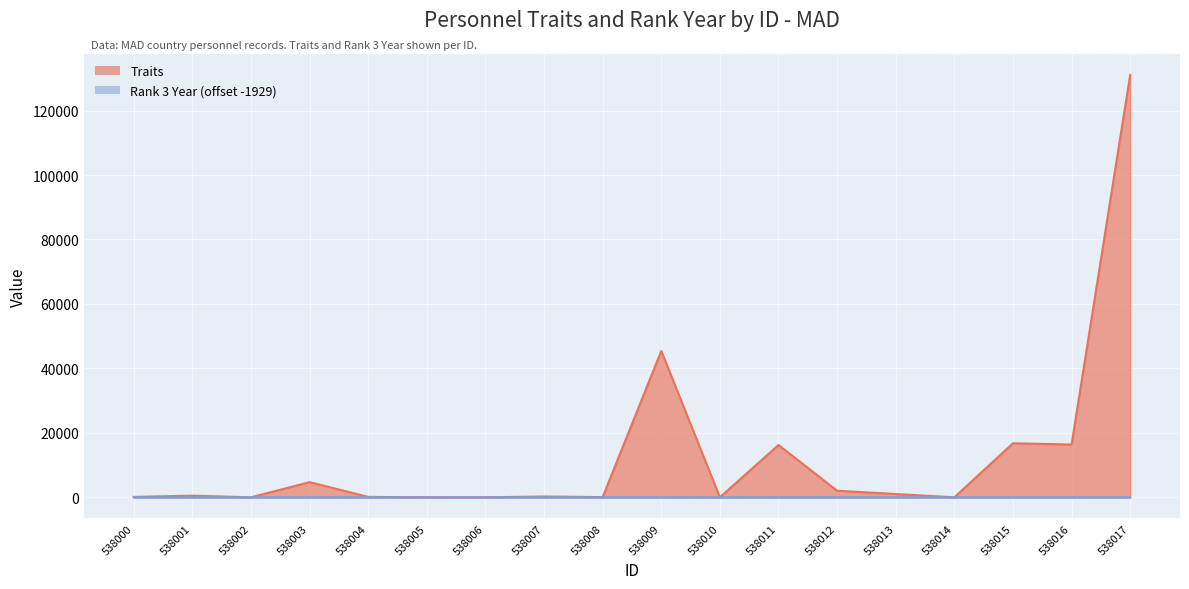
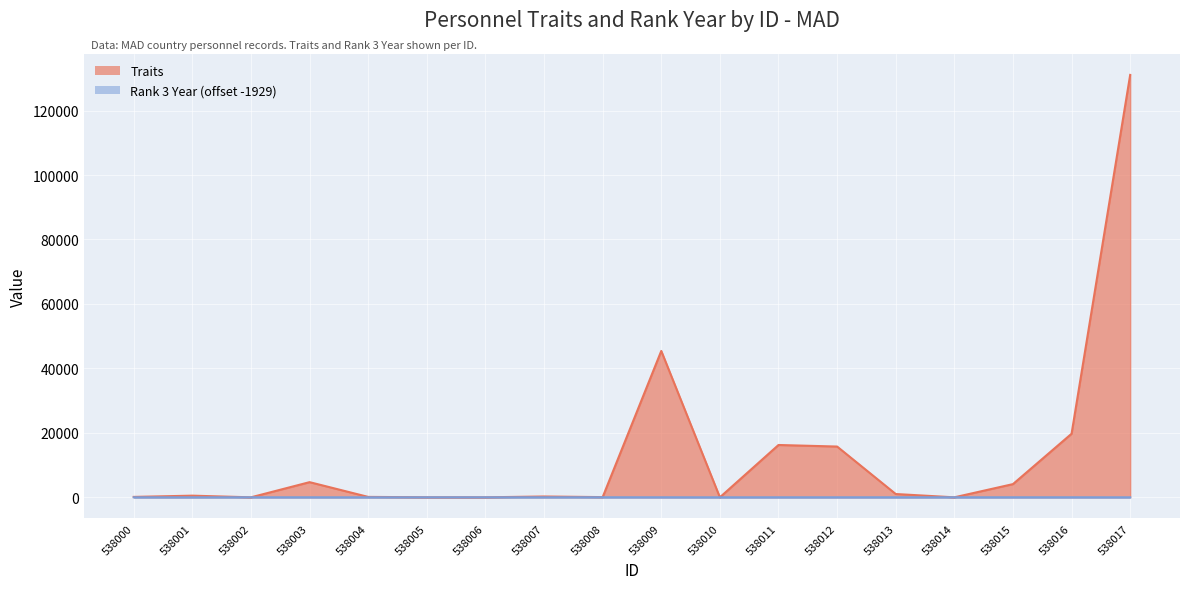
  {
    "Traits": {
      "538003": 5000,
      "538009": 45000,
      "538011": 16000,
-     "538012": 2000,
+     "538012": 16000,
      "538013": 1000,
-     "538015": 17000,
-     "538016": 16000,
+     "538015": 4000,
+     "538016": 20000,
      "538017": 131000
    },
    "Rank 3 Year (offset -1929)": {
      "538003": 0,
      "538009": 0,
      "538011": 0,
      "538012": 0,
      "538013": 0,
      "538015": 0,
      "538016": 0,
      "538017": 0
    }
  }
